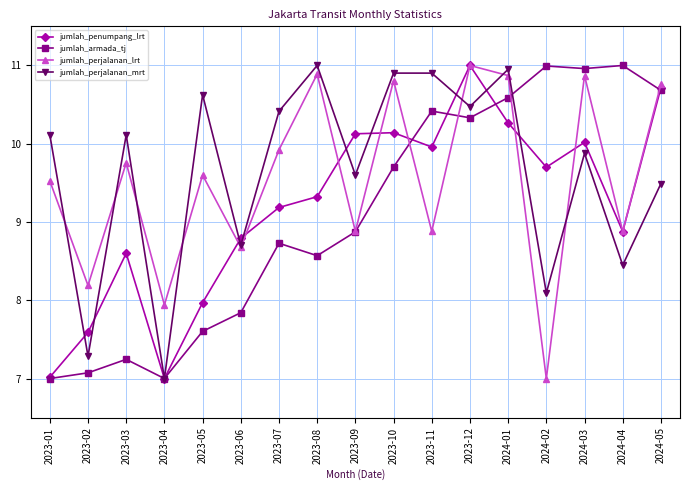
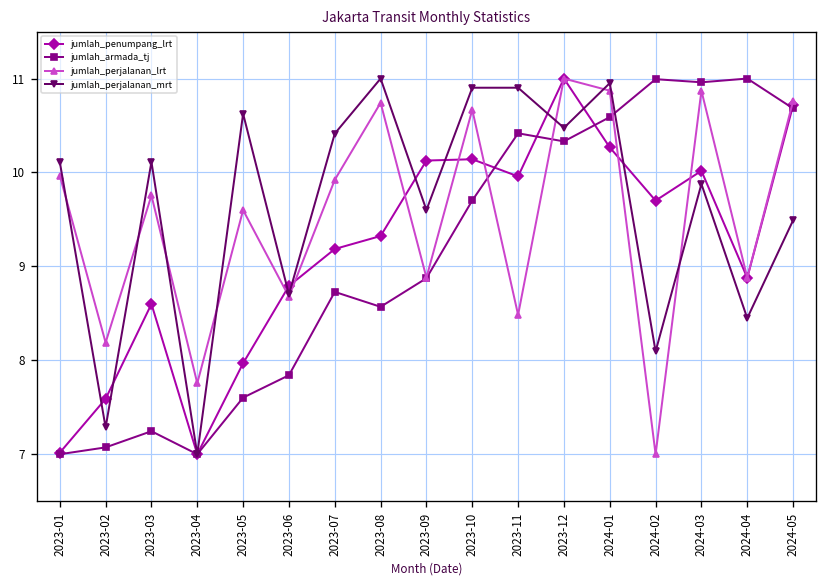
  {
    "jumlah_perjalanan_lrt": {
-     "2023-01": 9.5,
+     "2023-01": 10.0,
      "2023-02": 8.2,
      "2023-03": 9.8,
-     "2023-04": 7.9,
+     "2023-04": 7.8,
      "2023-05": 9.6,
      "2023-07": 9.9,
-     "2023-08": 10.9,
-     "2023-10": 10.8,
-     "2023-11": 8.9,
+     "2023-08": 10.7,
+     "2023-10": 10.7,
+     "2023-11": 8.5,
      "2024-01": 10.9,
      "2024-02": 7.0,
      "2024-03": 10.9,
      "2024-05": 10.8
    }
  }
